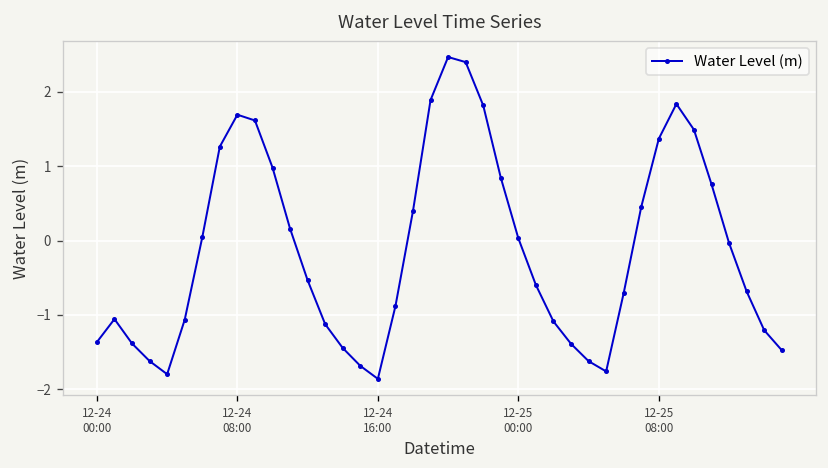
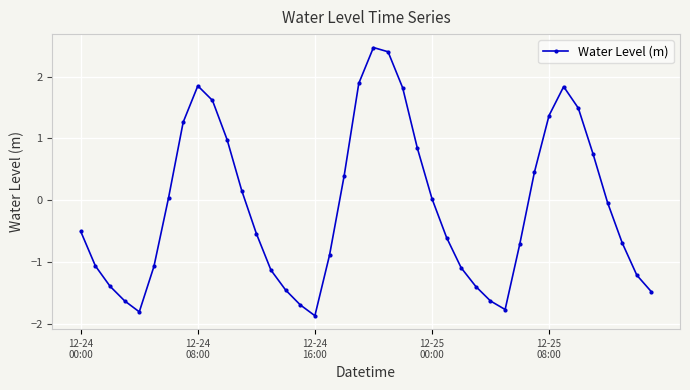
  {
-   "12-24 00:00": -1.4,
-   "12-24 08:00": 1.7,
+   "12-24 00:00": -0.5,
+   "12-24 08:00": 1.8,
    "12-24 16:00": -1.9,
    "12-25 00:00": 0.0,
    "12-25 08:00": 1.4
  }
